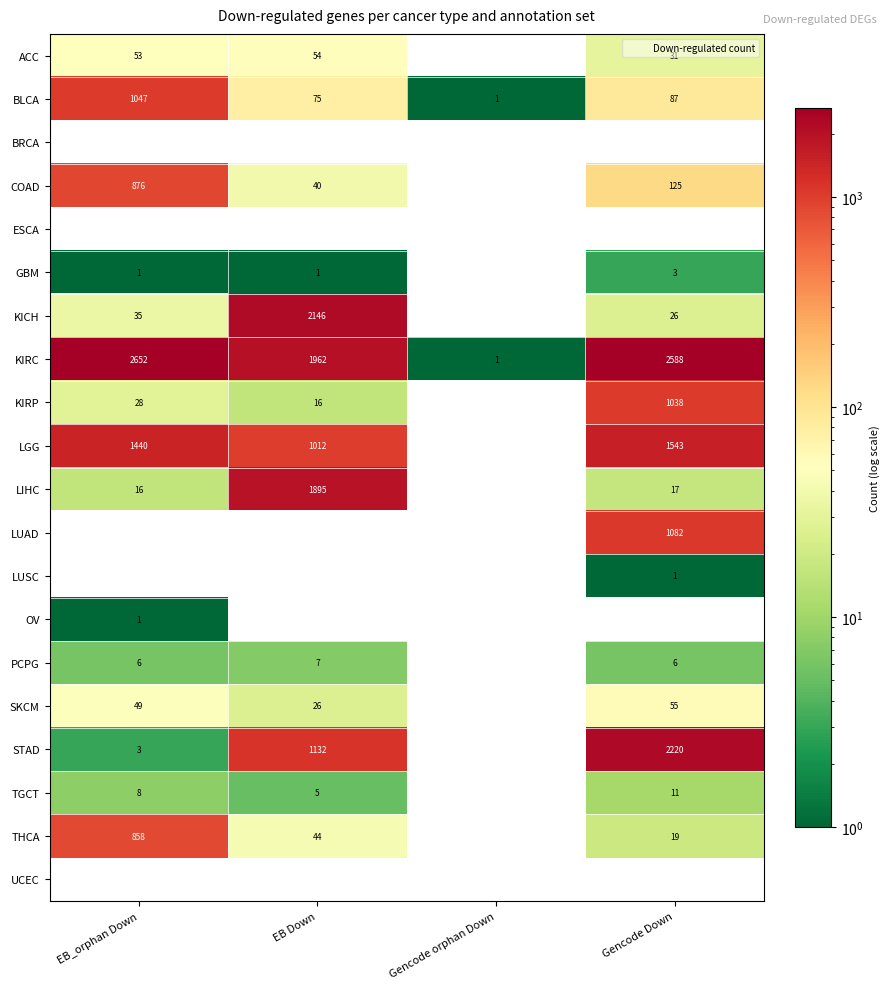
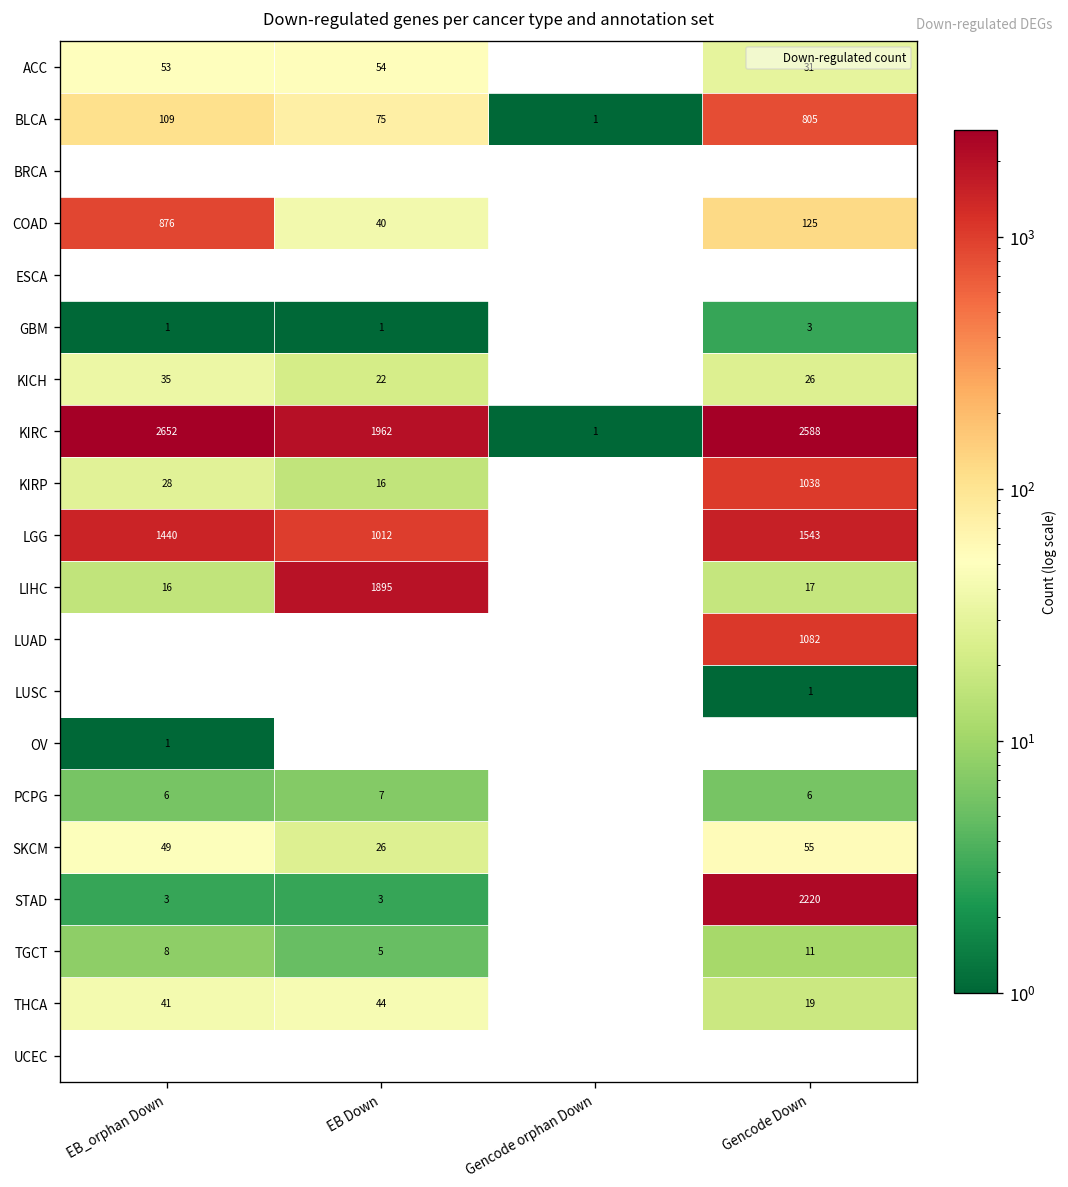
  {
    "ACC": {
      "EB_orphan Down": 53,
      "EB Down": 54
    },
    "BLCA": {
-     "EB_orphan Down": 1047,
+     "EB_orphan Down": 109,
      "EB Down": 75,
      "Gencode orphan Down": 1,
-     "Gencode Down": 87
+     "Gencode Down": 805
    },
    "COAD": {
      "EB_orphan Down": 876,
      "EB Down": 40,
      "Gencode Down": 125
    },
    "GBM": {
      "EB_orphan Down": 1,
      "EB Down": 1,
      "Gencode Down": 3
    },
    "KICH": {
      "EB_orphan Down": 35,
-     "EB Down": 2146,
+     "EB Down": 22,
      "Gencode Down": 26
    },
    "KIRC": {
      "EB_orphan Down": 2652,
      "EB Down": 1962,
      "Gencode orphan Down": 1,
      "Gencode Down": 2588
    },
    "KIRP": {
      "EB_orphan Down": 28,
      "EB Down": 16,
      "Gencode Down": 1038
    },
    "LGG": {
      "EB_orphan Down": 1440,
      "EB Down": 1012,
      "Gencode Down": 1543
    },
    "LIHC": {
      "EB_orphan Down": 16,
      "EB Down": 1895,
      "Gencode Down": 17
    },
    "LUAD": {
      "Gencode Down": 1082
    },
    "LUSC": {
      "Gencode Down": 1
    },
    "OV": {
      "EB_orphan Down": 1
    },
    "PCPG": {
      "EB_orphan Down": 6,
      "EB Down": 7,
      "Gencode Down": 6
    },
    "SKCM": {
      "EB_orphan Down": 49,
      "EB Down": 26,
      "Gencode Down": 55
    },
    "STAD": {
      "EB_orphan Down": 3,
-     "EB Down": 1132,
+     "EB Down": 3,
      "Gencode Down": 2220
    },
    "TGCT": {
      "EB_orphan Down": 8,
      "EB Down": 5,
      "Gencode Down": 11
    },
    "THCA": {
-     "EB_orphan Down": 858,
+     "EB_orphan Down": 41,
      "EB Down": 44,
      "Gencode Down": 19
    }
  }
